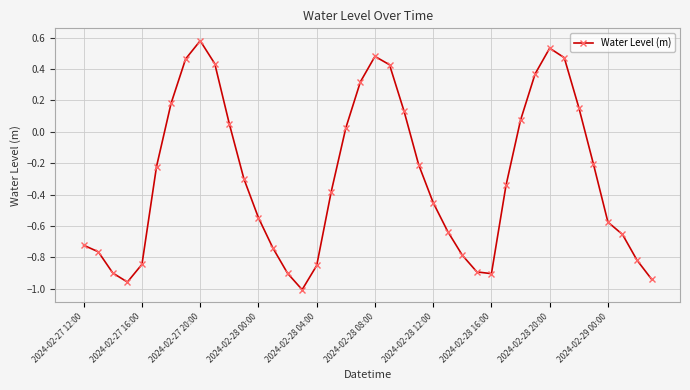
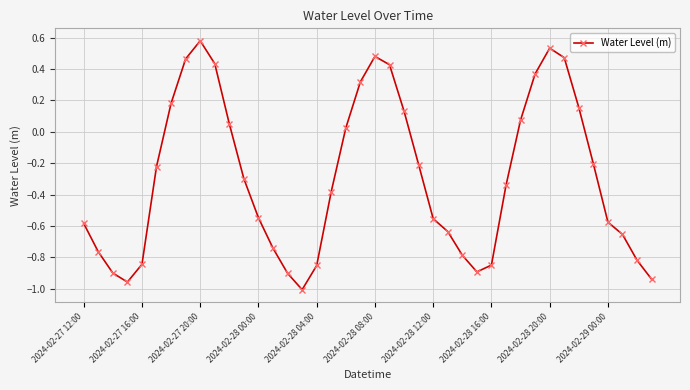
  {
-   "2024-02-27 12:00": -0.72,
+   "2024-02-27 12:00": -0.58,
    "2024-02-27 16:00": -0.84,
    "2024-02-27 20:00": 0.58,
    "2024-02-28 00:00": -0.55,
    "2024-02-28 04:00": -0.85,
    "2024-02-28 08:00": 0.48,
-   "2024-02-28 12:00": -0.45,
-   "2024-02-28 16:00": -0.90,
+   "2024-02-28 12:00": -0.55,
+   "2024-02-28 16:00": -0.85,
    "2024-02-28 20:00": 0.53,
    "2024-02-29 00:00": -0.58
  }
